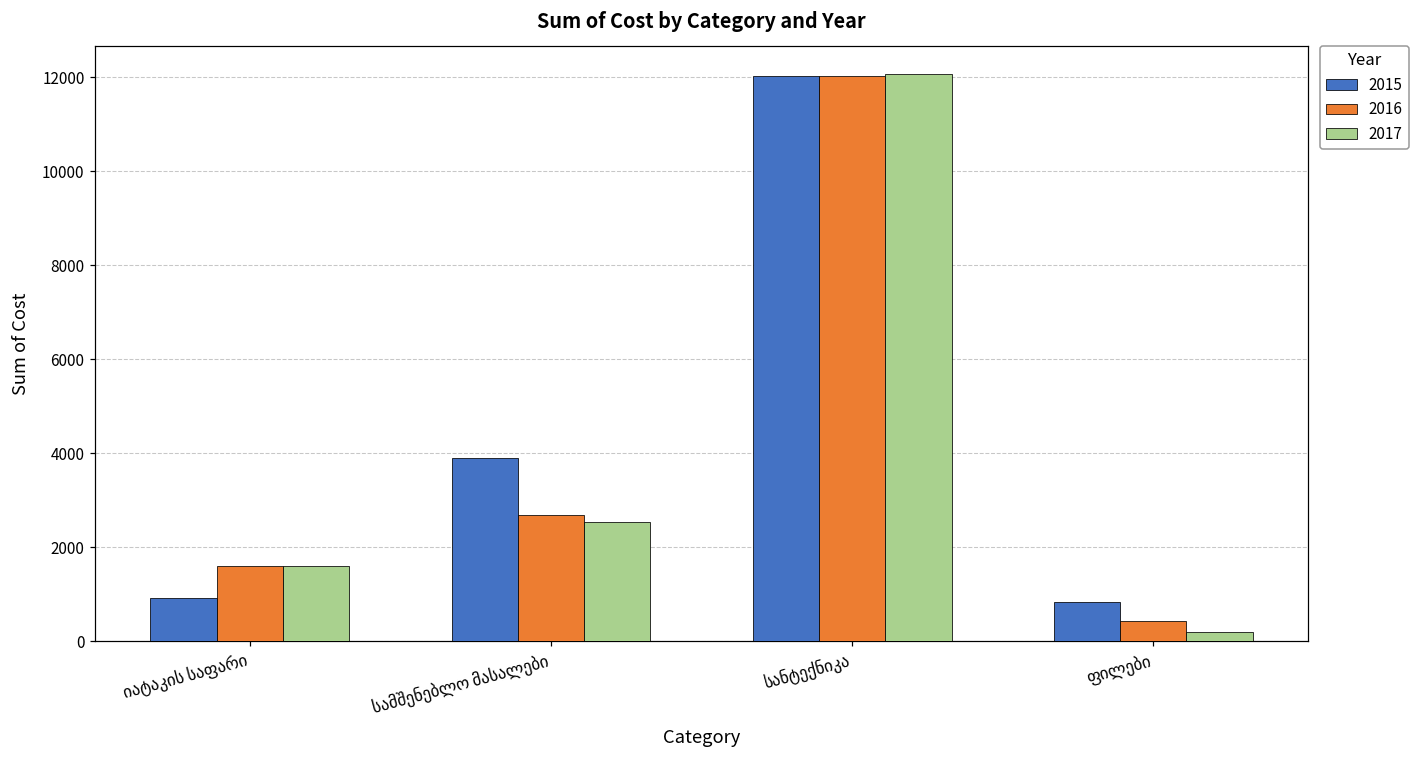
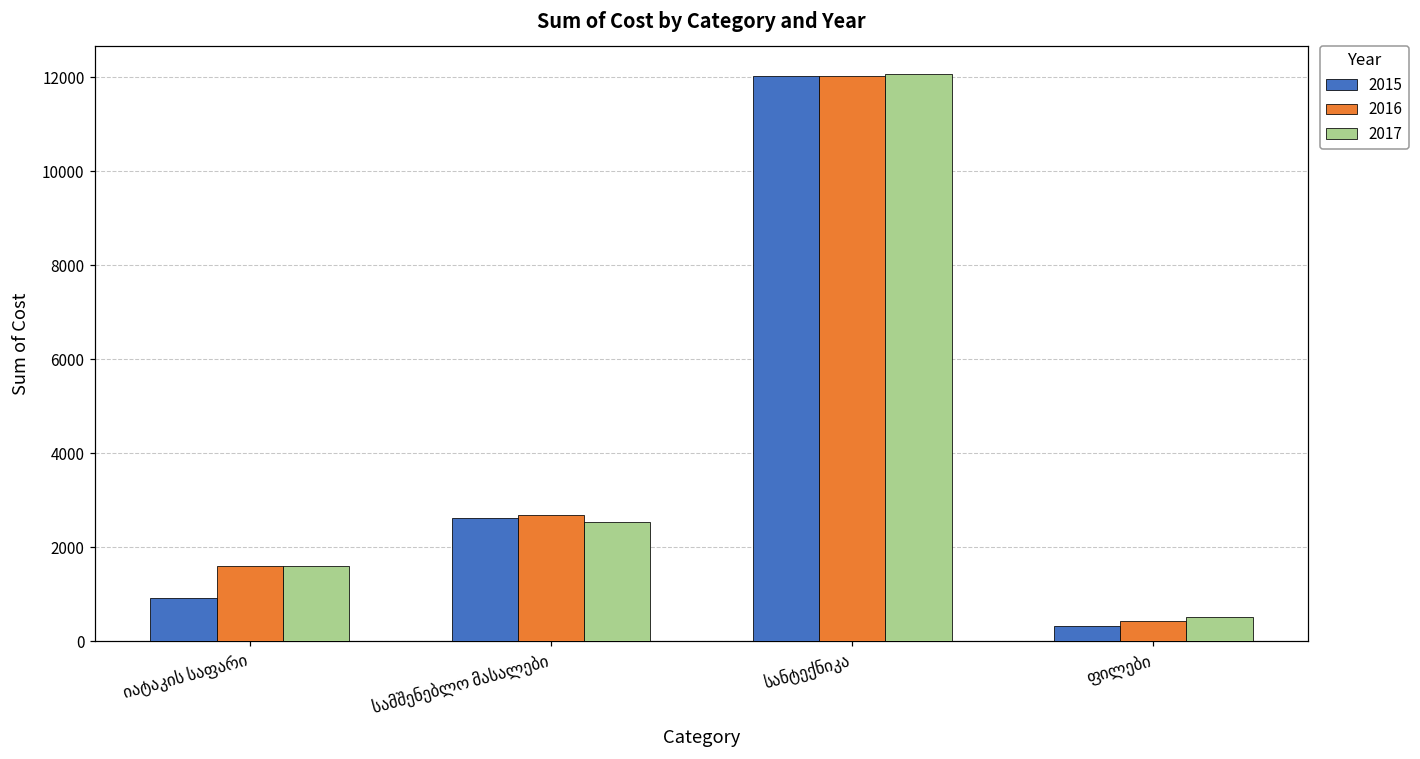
  {
    "2015": {
      "იატაკის საფარი": 900,
-     "სამშენებლო მასალები": 3900,
+     "სამშენებლო მასალები": 2600,
      "სანტექნიკა": 12000,
-     "ფილები": 800
+     "ფილები": 300
    },
    "2016": {
      "იატაკის საფარი": 1600,
      "სამშენებლო მასალები": 2700,
      "სანტექნიკა": 12000,
      "ფილები": 400
    },
    "2017": {
      "იატაკის საფარი": 1600,
      "სამშენებლო მასალები": 2500,
      "სანტექნიკა": 12100,
-     "ფილები": 200
+     "ფილები": 500
    }
  }
